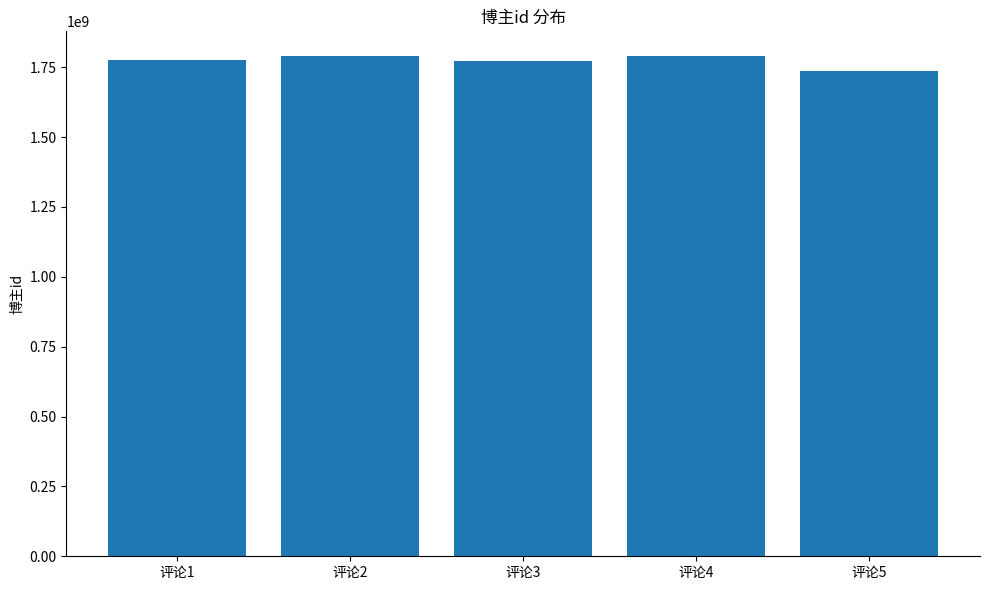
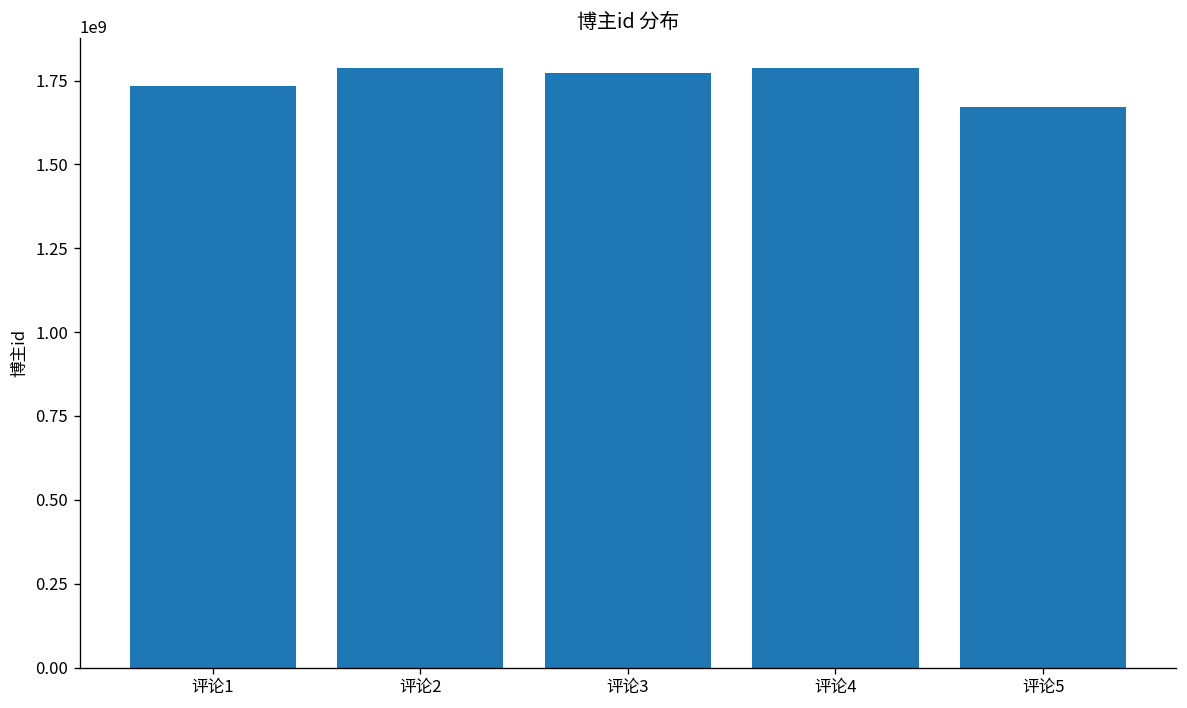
  {
-   "评论1": 1780000000,
+   "评论1": 1740000000,
    "评论2": 1790000000,
    "评论3": 1770000000,
    "评论4": 1790000000,
-   "评论5": 1740000000
+   "评论5": 1670000000
  }
